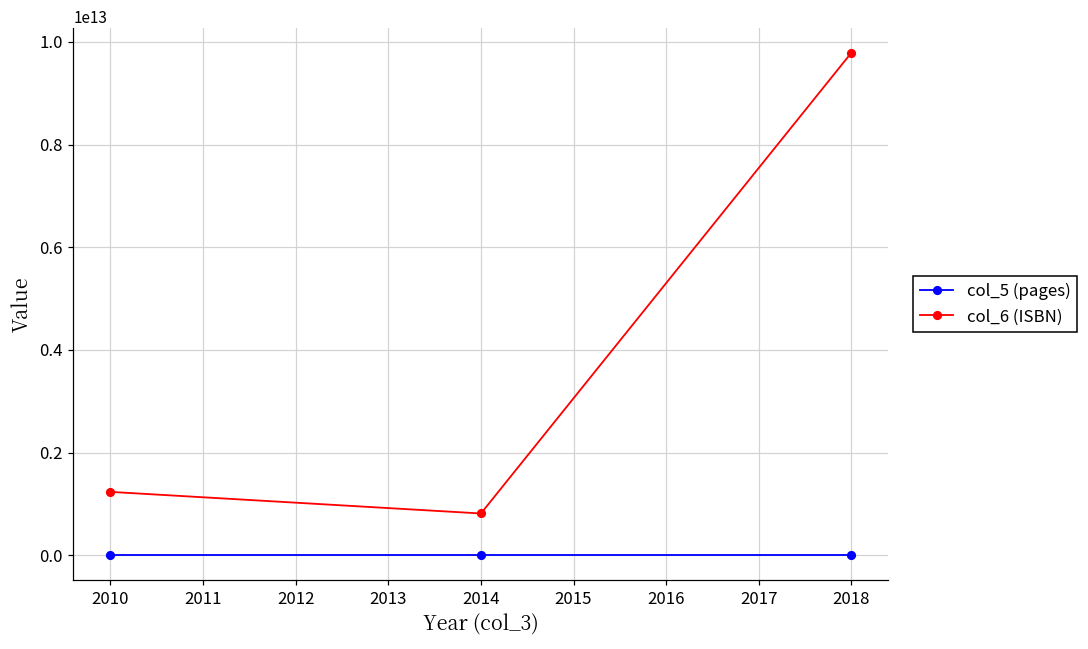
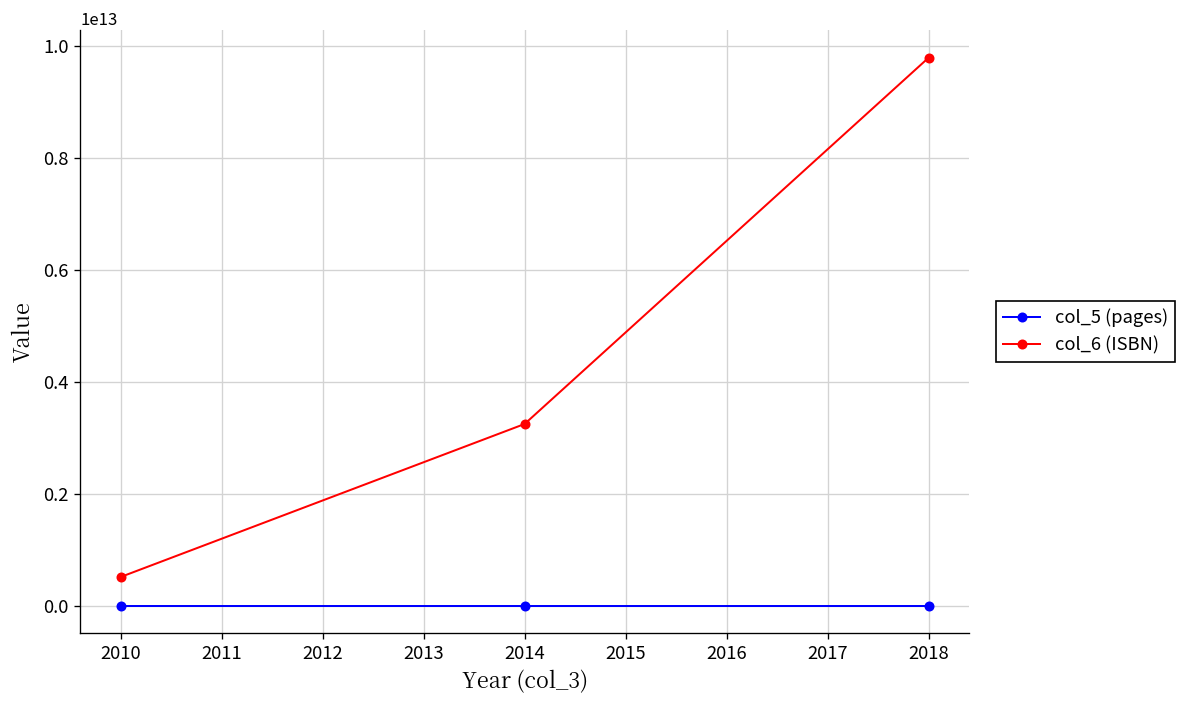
  {
    "col_5 (pages)": {
      "2010": 0,
      "2014": 0,
      "2018": 0
    },
    "col_6 (ISBN)": {
-     "2010": 1200000000000,
-     "2014": 800000000000,
+     "2010": 500000000000,
+     "2014": 3200000000000,
      "2018": 9800000000000
    }
  }
